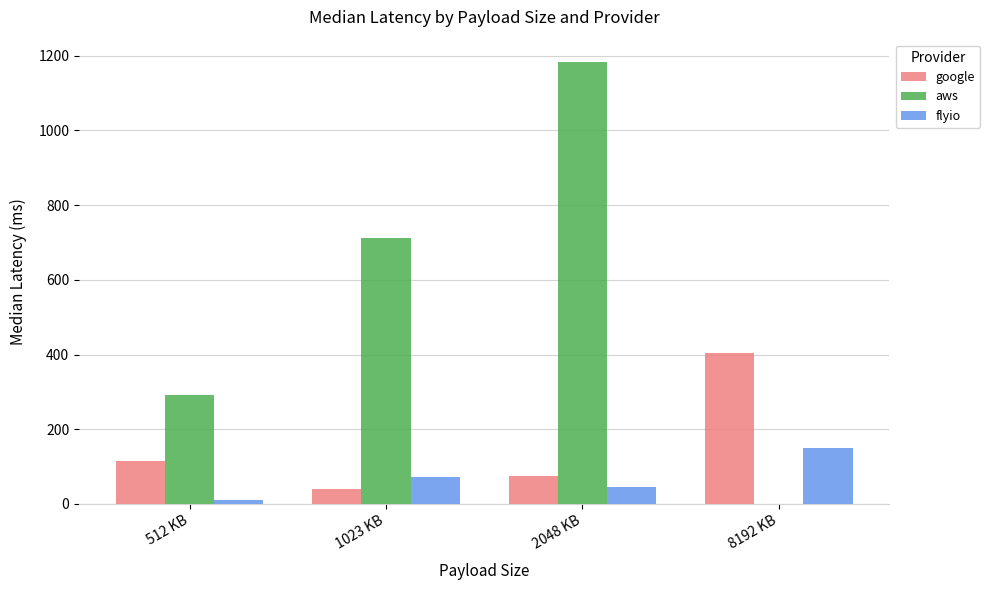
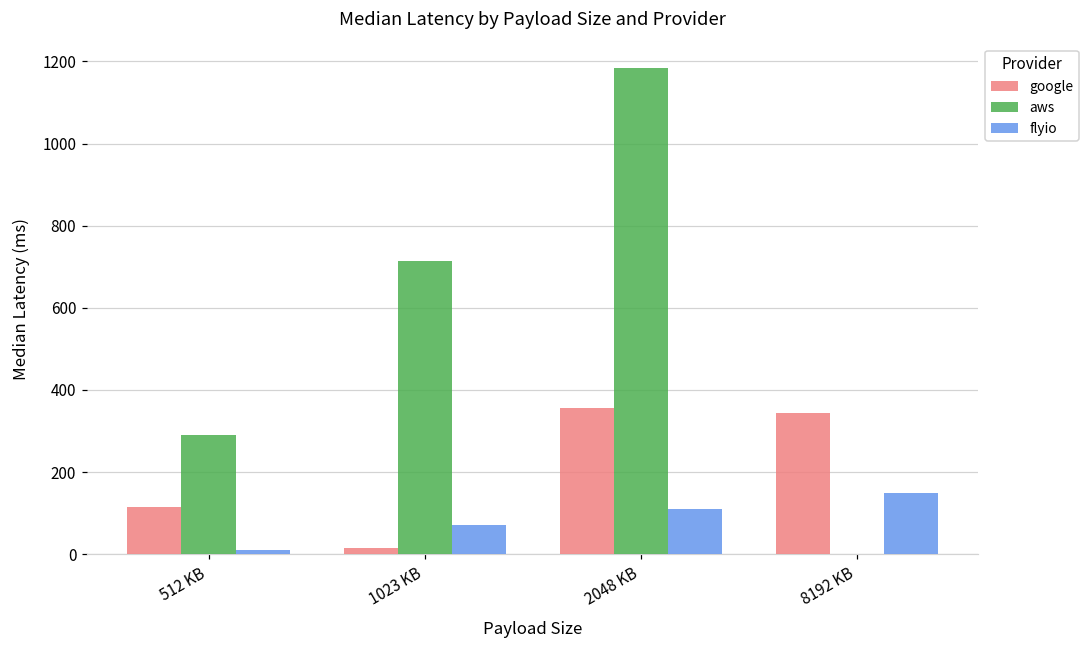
  {
    "google": {
      "512 KB": 110,
-     "1023 KB": 40,
-     "2048 KB": 80,
-     "8192 KB": 400
+     "1023 KB": 20,
+     "2048 KB": 360,
+     "8192 KB": 350
    },
    "aws": {
      "512 KB": 290,
      "1023 KB": 710,
      "2048 KB": 1180,
      "8192 KB": 0
    },
    "flyio": {
      "512 KB": 10,
      "1023 KB": 70,
-     "2048 KB": 50,
+     "2048 KB": 110,
      "8192 KB": 150
    }
  }
